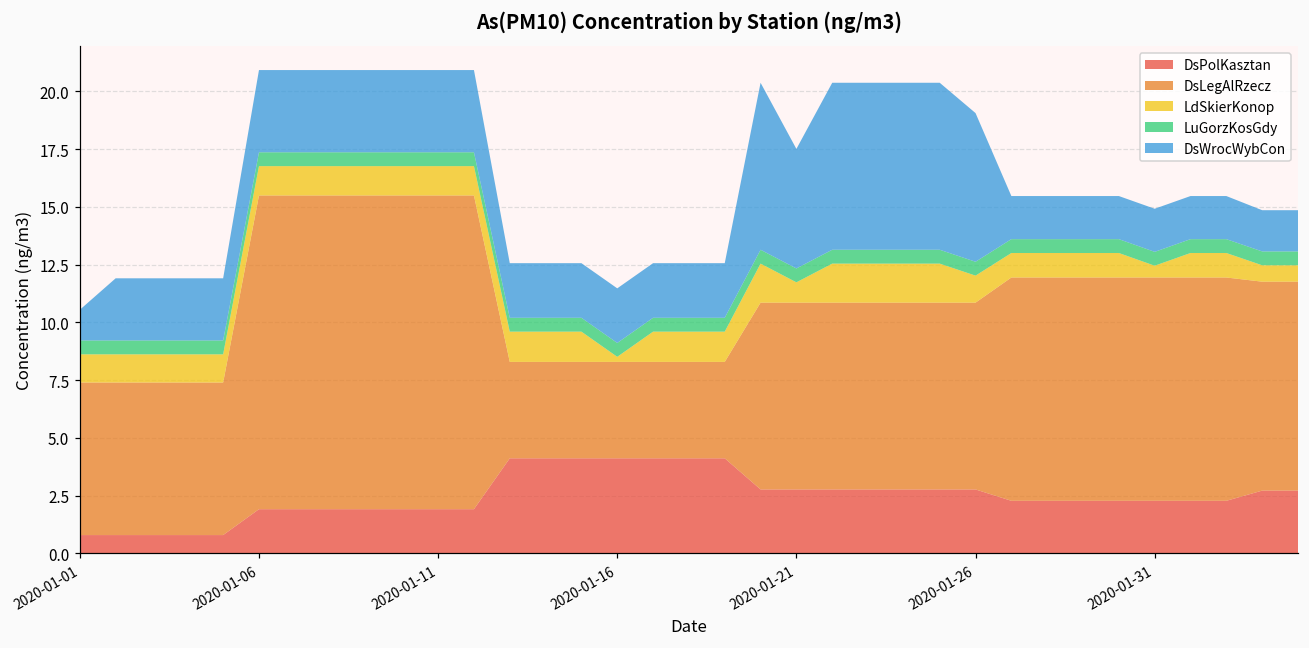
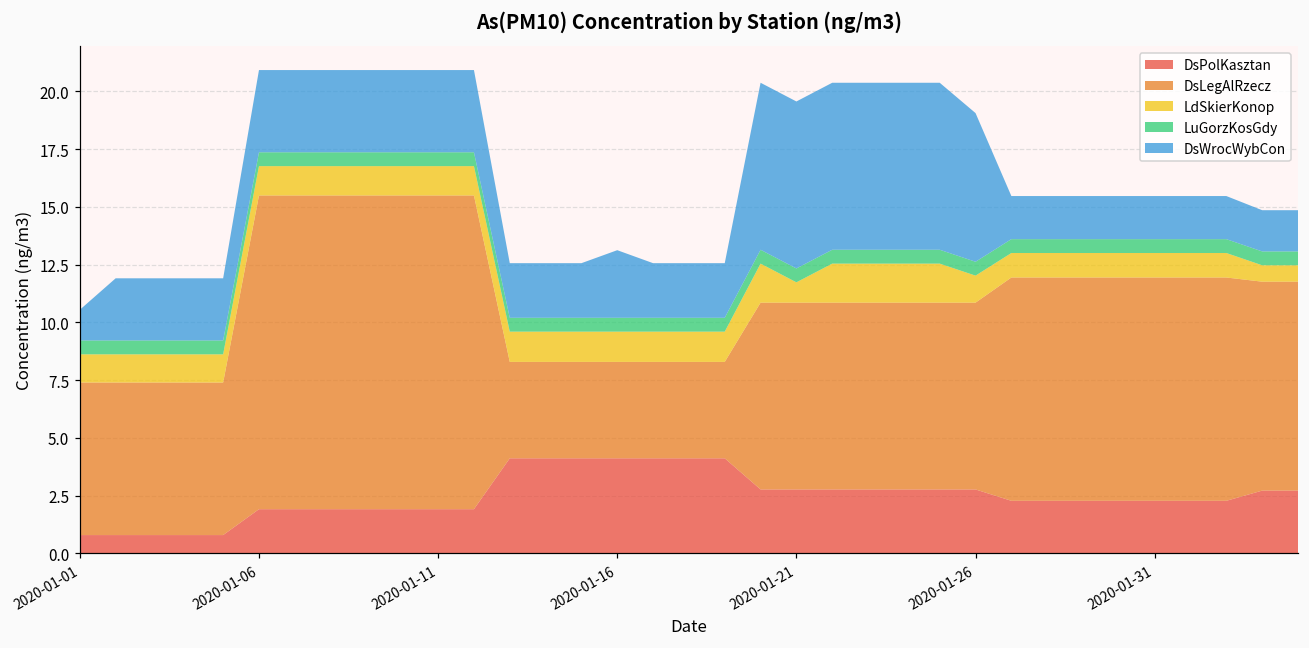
  {
    "LdSkierKonop": {
      "2020-01-01": 1.2,
      "2020-01-06": 1.3,
      "2020-01-11": 1.3,
-     "2020-01-16": 0.2,
+     "2020-01-16": 1.3,
      "2020-01-21": 0.9,
      "2020-01-26": 1.2,
-     "2020-01-31": 0.5
+     "2020-01-31": 1.1
    },
    "LuGorzKosGdy": {
      "2020-01-01": 0.6,
      "2020-01-06": 0.6,
      "2020-01-11": 0.6,
      "2020-01-16": 0.6,
      "2020-01-21": 0.6,
      "2020-01-26": 0.6,
      "2020-01-31": 0.6
    },
    "DsWrocWybCon": {
      "2020-01-01": 1.3,
      "2020-01-06": 3.6,
      "2020-01-11": 3.6,
-     "2020-01-16": 2.4,
-     "2020-01-21": 5.2,
+     "2020-01-16": 2.9,
+     "2020-01-21": 7.2,
      "2020-01-26": 6.4,
      "2020-01-31": 1.9
    }
  }
